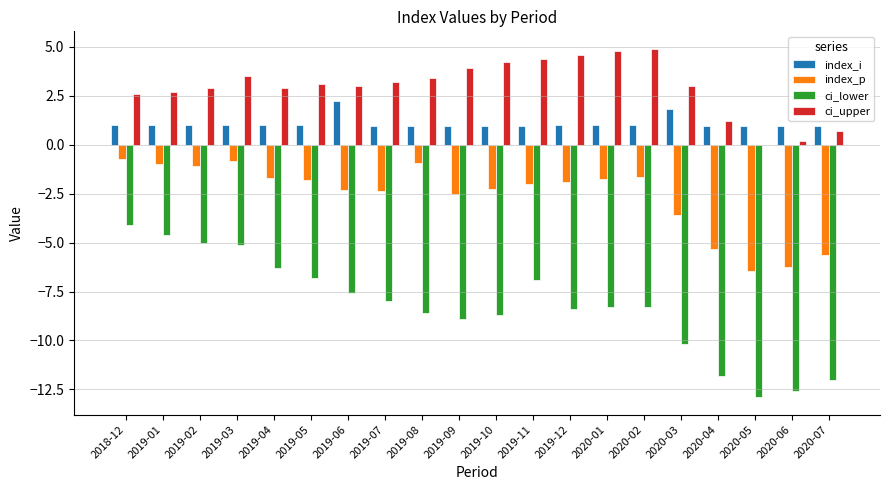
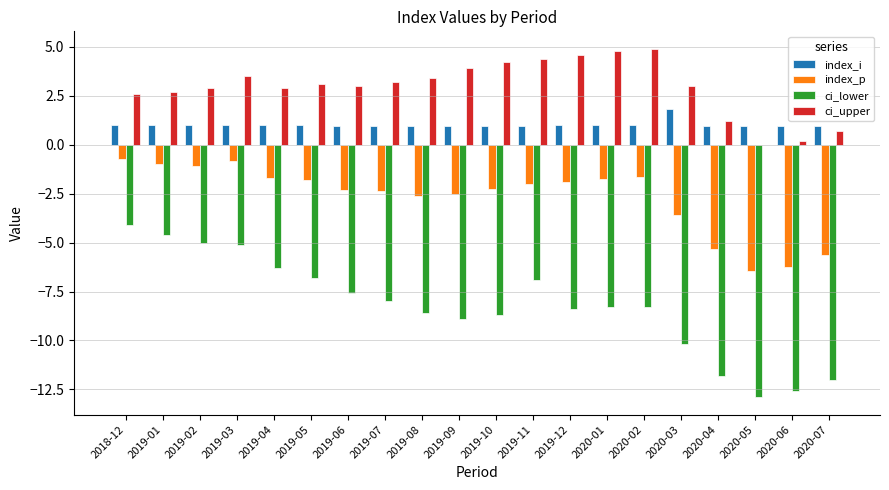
  {
    "index_i": {
      "2018-12": 1.0,
      "2019-01": 1.0,
      "2019-02": 1.0,
      "2019-03": 1.0,
      "2019-04": 1.0,
      "2019-05": 1.0,
-     "2019-06": 2.3,
+     "2019-06": 1.0,
      "2019-07": 1.0,
      "2019-08": 1.0,
      "2019-09": 1.0,
      "2019-10": 1.0,
      "2019-11": 1.0,
      "2019-12": 1.0,
      "2020-01": 1.0,
      "2020-02": 1.0,
      "2020-03": 1.8,
      "2020-04": 0.9,
      "2020-05": 0.9,
      "2020-06": 0.9,
      "2020-07": 0.9
    },
    "index_p": {
      "2018-12": -0.7,
      "2019-01": -1.0,
      "2019-02": -1.1,
      "2019-03": -0.8,
      "2019-04": -1.7,
      "2019-05": -1.8,
      "2019-06": -2.3,
      "2019-07": -2.4,
-     "2019-08": -0.9,
+     "2019-08": -2.6,
      "2019-09": -2.5,
      "2019-10": -2.2,
      "2019-11": -2.0,
      "2019-12": -1.9,
      "2020-01": -1.8,
      "2020-02": -1.7,
      "2020-03": -3.6,
      "2020-04": -5.3,
      "2020-05": -6.5,
      "2020-06": -6.2,
      "2020-07": -5.6
    },
    "ci_lower": {
      "2018-12": -4.1,
      "2019-01": -4.6,
      "2019-02": -5.0,
      "2019-03": -5.1,
      "2019-04": -6.3,
      "2019-05": -6.8,
      "2019-06": -7.6,
      "2019-07": -8.0,
      "2019-08": -8.6,
      "2019-09": -8.9,
      "2019-10": -8.7,
      "2019-11": -6.9,
      "2019-12": -8.4,
      "2020-01": -8.3,
      "2020-02": -8.3,
      "2020-03": -10.2,
      "2020-04": -11.8,
      "2020-05": -12.9,
      "2020-06": -12.6,
      "2020-07": -12.0
    },
    "ci_upper": {
      "2018-12": 2.6,
      "2019-01": 2.7,
      "2019-02": 2.9,
      "2019-03": 3.5,
      "2019-04": 2.9,
      "2019-05": 3.1,
      "2019-06": 3.0,
      "2019-07": 3.2,
      "2019-08": 3.4,
      "2019-09": 3.9,
      "2019-10": 4.2,
      "2019-11": 4.4,
      "2019-12": 4.6,
      "2020-01": 4.8,
      "2020-02": 4.9,
      "2020-03": 3.0,
      "2020-04": 1.2,
      "2020-05": 0.0,
      "2020-06": 0.2,
      "2020-07": 0.7
    }
  }
